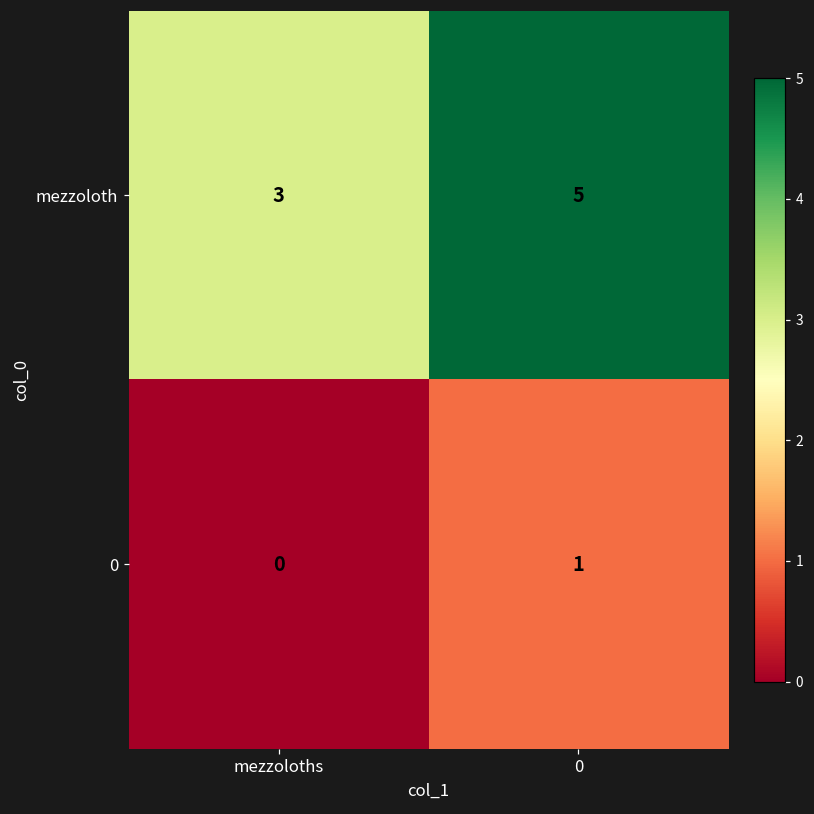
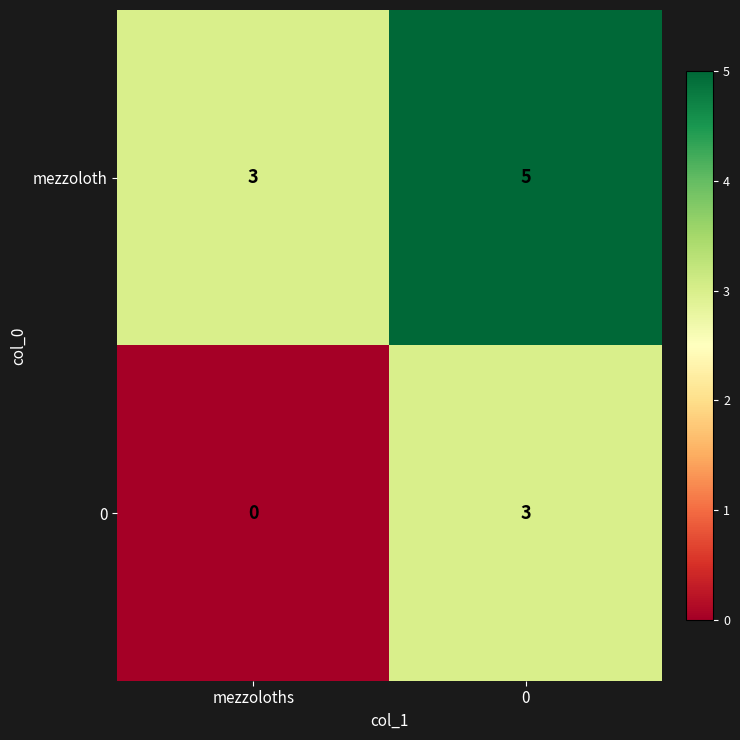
  {
    "mezzoloth": {
      "mezzoloths": 3,
      "0": 5
    },
    "0": {
      "mezzoloths": 0,
-     "0": 1
+     "0": 3
    }
  }
